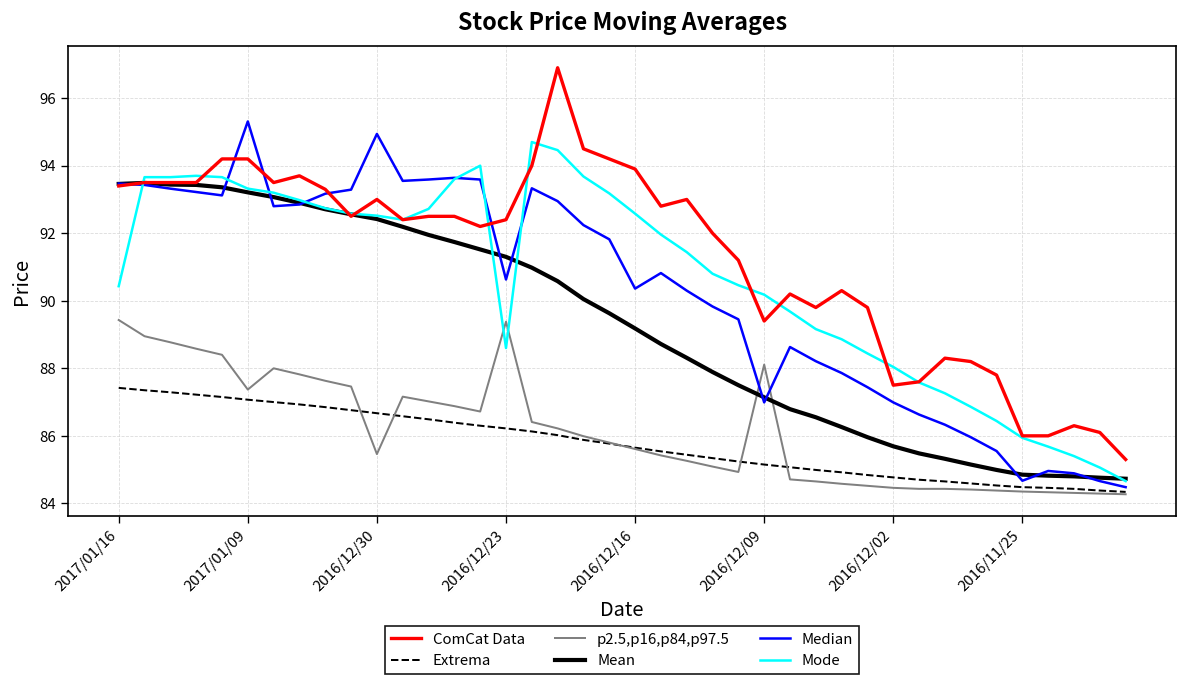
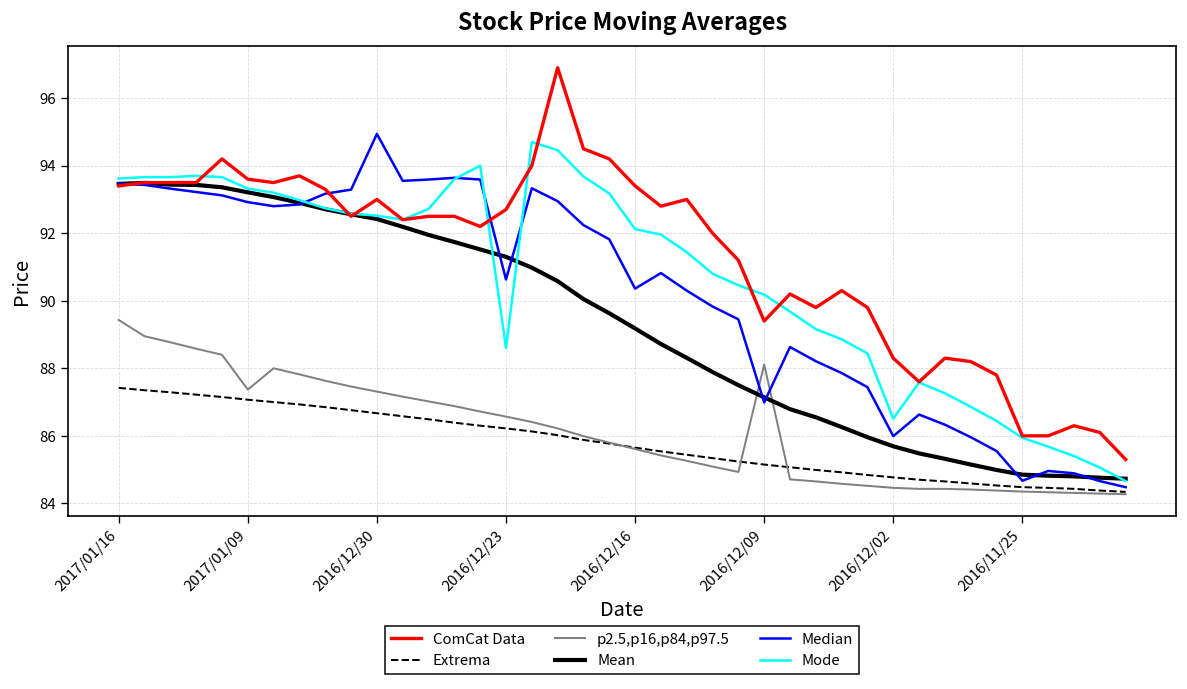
  {
    "ComCat Data": {
-     "2017/01/09": 94.2,
+     "2017/01/09": 93.6,
      "2016/12/30": 93.0,
-     "2016/12/23": 92.4,
-     "2016/12/16": 93.9,
+     "2016/12/23": 92.7,
+     "2016/12/16": 93.4,
      "2016/12/09": 89.4,
-     "2016/12/02": 87.5
+     "2016/12/02": 88.3
    },
    "p2.5,p16,p84,p97.5": {
      "2017/01/16": 89.4,
      "2017/01/09": 87.4,
-     "2016/12/30": 85.5,
-     "2016/12/23": 89.4,
+     "2016/12/30": 87.3,
+     "2016/12/23": 86.6,
      "2016/12/09": 88.1,
      "2016/12/02": 84.5,
      "2016/11/25": 84.4
    },
    "Median": {
-     "2017/01/09": 95.3,
+     "2017/01/09": 92.9,
      "2016/12/30": 94.9,
      "2016/12/23": 90.6,
      "2016/12/16": 90.4,
      "2016/12/09": 87.0,
-     "2016/12/02": 87.0,
+     "2016/12/02": 86.0,
      "2016/11/25": 84.7
    },
    "Mode": {
-     "2017/01/16": 90.4,
+     "2017/01/16": 93.6,
      "2017/01/09": 93.3,
      "2016/12/30": 92.5,
      "2016/12/23": 88.6,
-     "2016/12/16": 92.6,
+     "2016/12/16": 92.1,
      "2016/12/09": 90.2,
-     "2016/12/02": 88.0
+     "2016/12/02": 86.5
    }
  }
